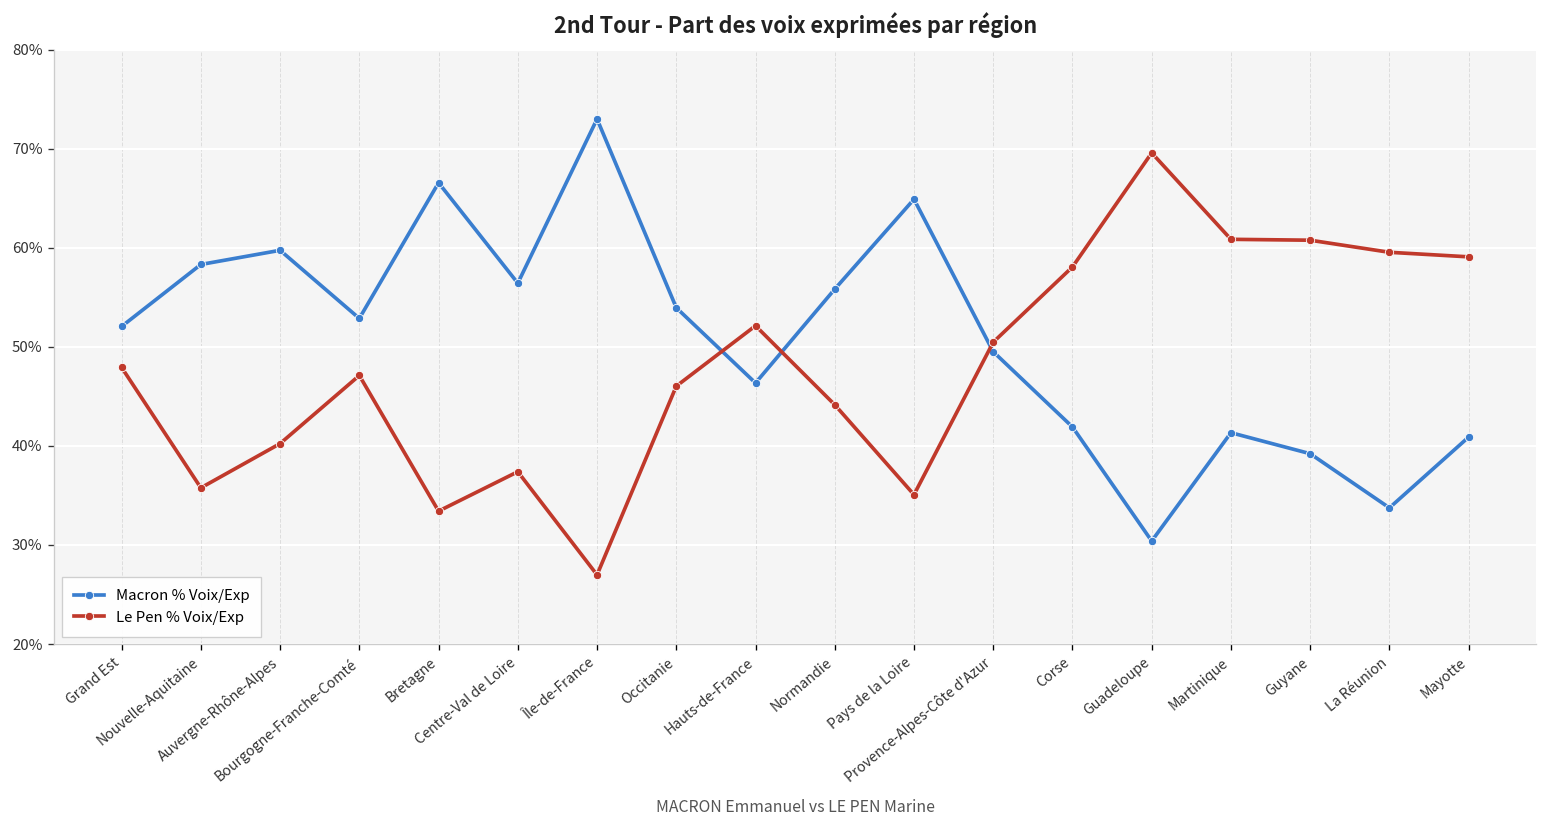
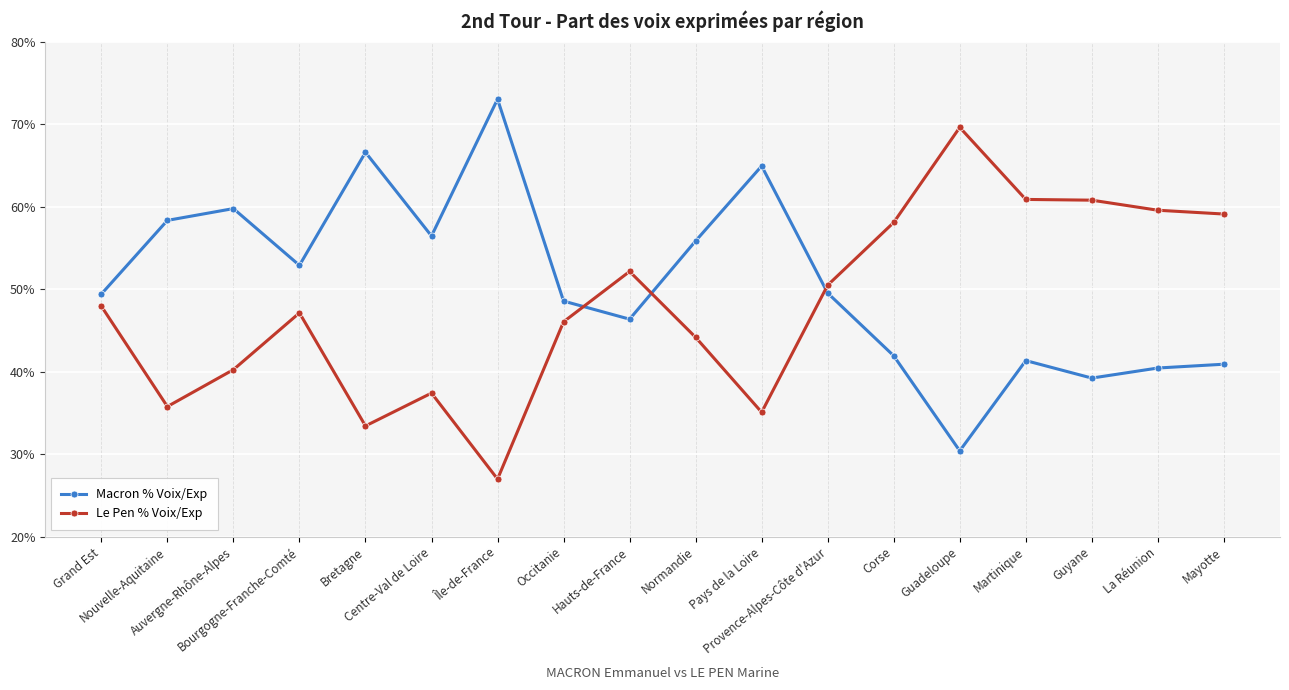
  {
    "Macron % Voix/Exp": {
-     "Grand Est": "52%",
+     "Grand Est": "49%",
      "Nouvelle-Aquitaine": "58%",
      "Auvergne-Rhône-Alpes": "60%",
      "Bourgogne-Franche-Comté": "53%",
      "Bretagne": "67%",
      "Centre-Val de Loire": "56%",
      "Île-de-France": "73%",
-     "Occitanie": "54%",
+     "Occitanie": "49%",
      "Hauts-de-France": "46%",
      "Normandie": "56%",
      "Pays de la Loire": "65%",
      "Provence-Alpes-Côte d'Azur": "50%",
      "Corse": "42%",
      "Guadeloupe": "30%",
      "Martinique": "41%",
      "Guyane": "39%",
-     "La Réunion": "34%",
+     "La Réunion": "40%",
      "Mayotte": "41%"
    },
    "Le Pen % Voix/Exp": {
      "Grand Est": "48%",
      "Nouvelle-Aquitaine": "36%",
      "Auvergne-Rhône-Alpes": "40%",
      "Bourgogne-Franche-Comté": "47%",
      "Bretagne": "33%",
      "Centre-Val de Loire": "37%",
      "Île-de-France": "27%",
      "Occitanie": "46%",
      "Hauts-de-France": "52%",
      "Normandie": "44%",
      "Pays de la Loire": "35%",
      "Provence-Alpes-Côte d'Azur": "50%",
      "Corse": "58%",
      "Guadeloupe": "70%",
      "Martinique": "61%",
      "Guyane": "61%",
      "La Réunion": "60%",
      "Mayotte": "59%"
    }
  }
